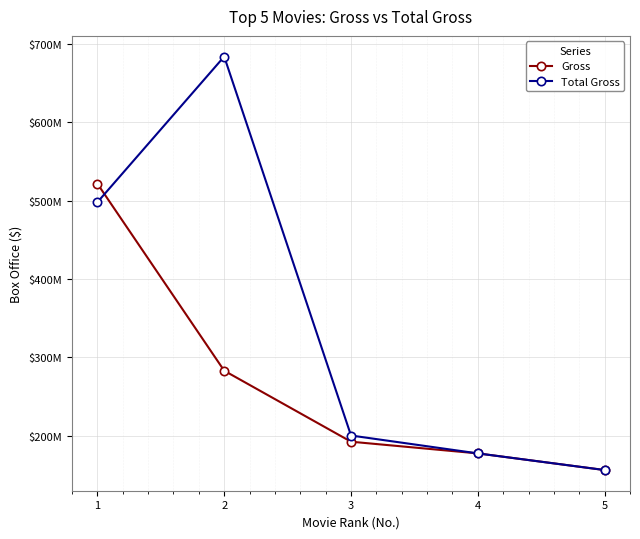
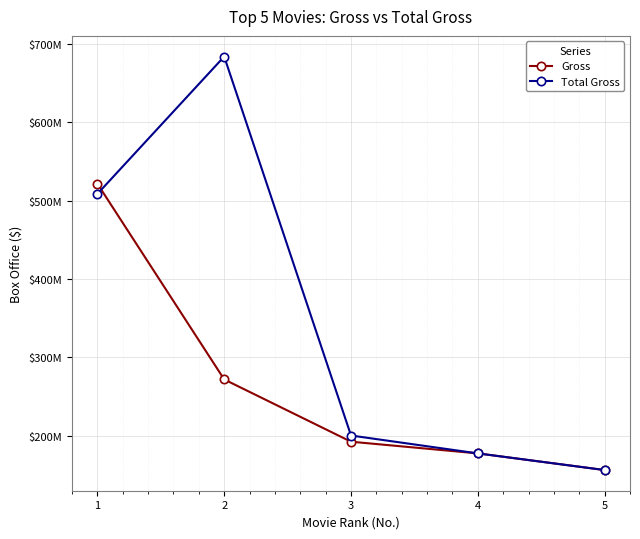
  {
    "Gross": {
      "1": "$520000000",
-     "2": "$280000000",
+     "2": "$270000000",
      "3": "$190000000"
    },
    "Total Gross": {
-     "1": "$500000000",
+     "1": "$510000000",
      "2": "$680000000",
      "3": "$200000000"
    }
  }
